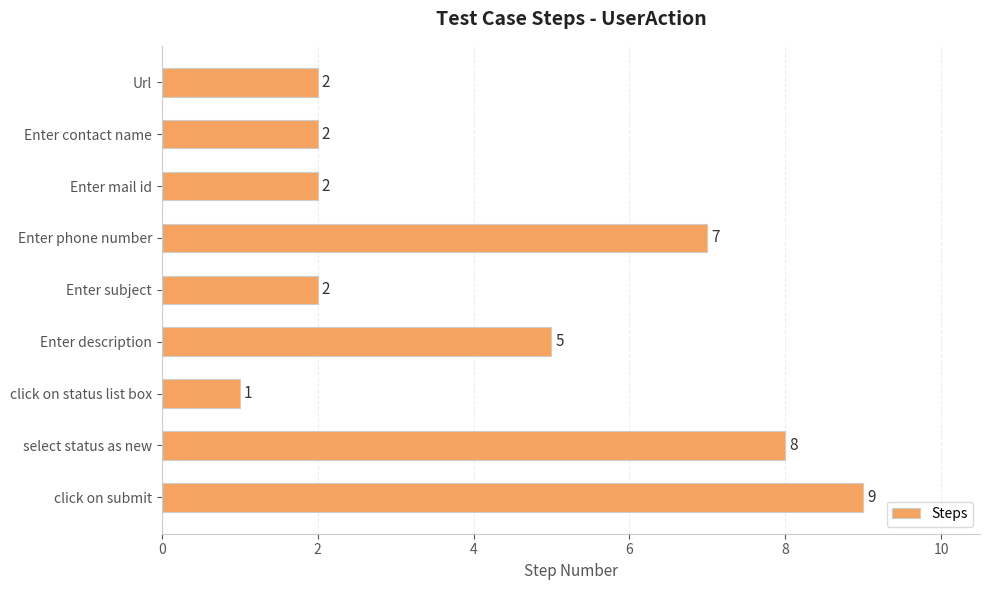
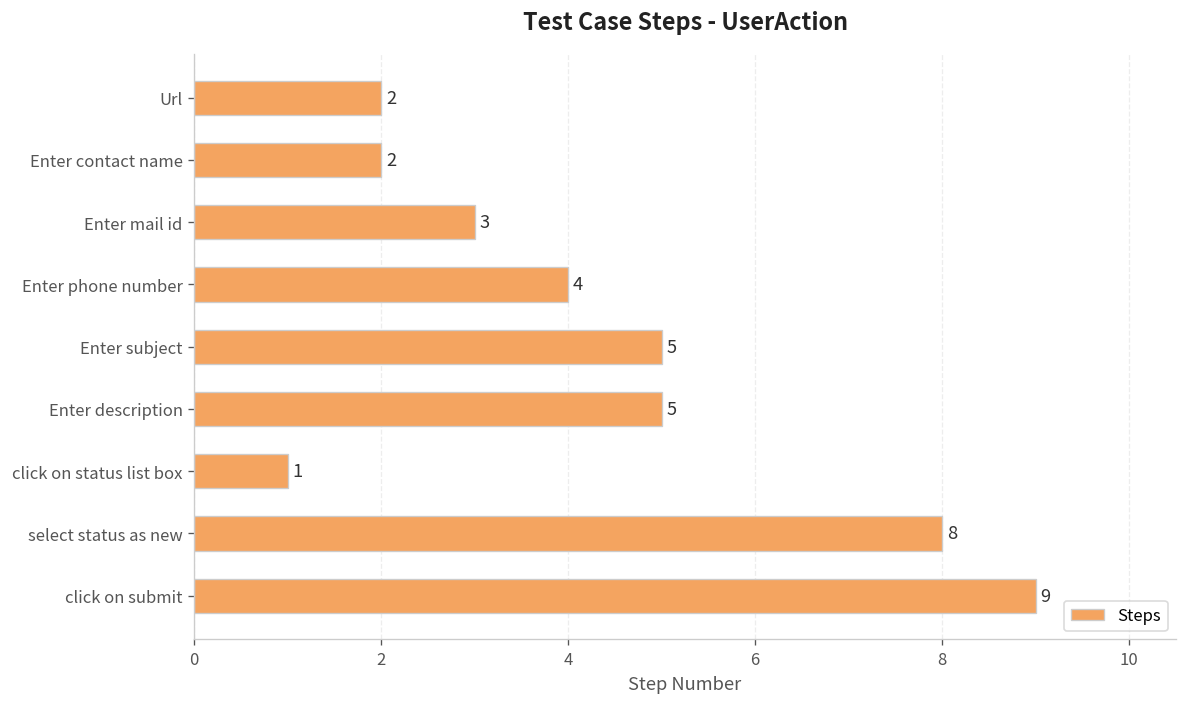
  {
    "Url": 2,
    "Enter contact name": 2,
-   "Enter mail id": 2,
-   "Enter phone number": 7,
-   "Enter subject": 2,
+   "Enter mail id": 3,
+   "Enter phone number": 4,
+   "Enter subject": 5,
    "Enter description": 5,
    "click on status list box": 1,
    "select status as new": 8,
    "click on submit": 9
  }
